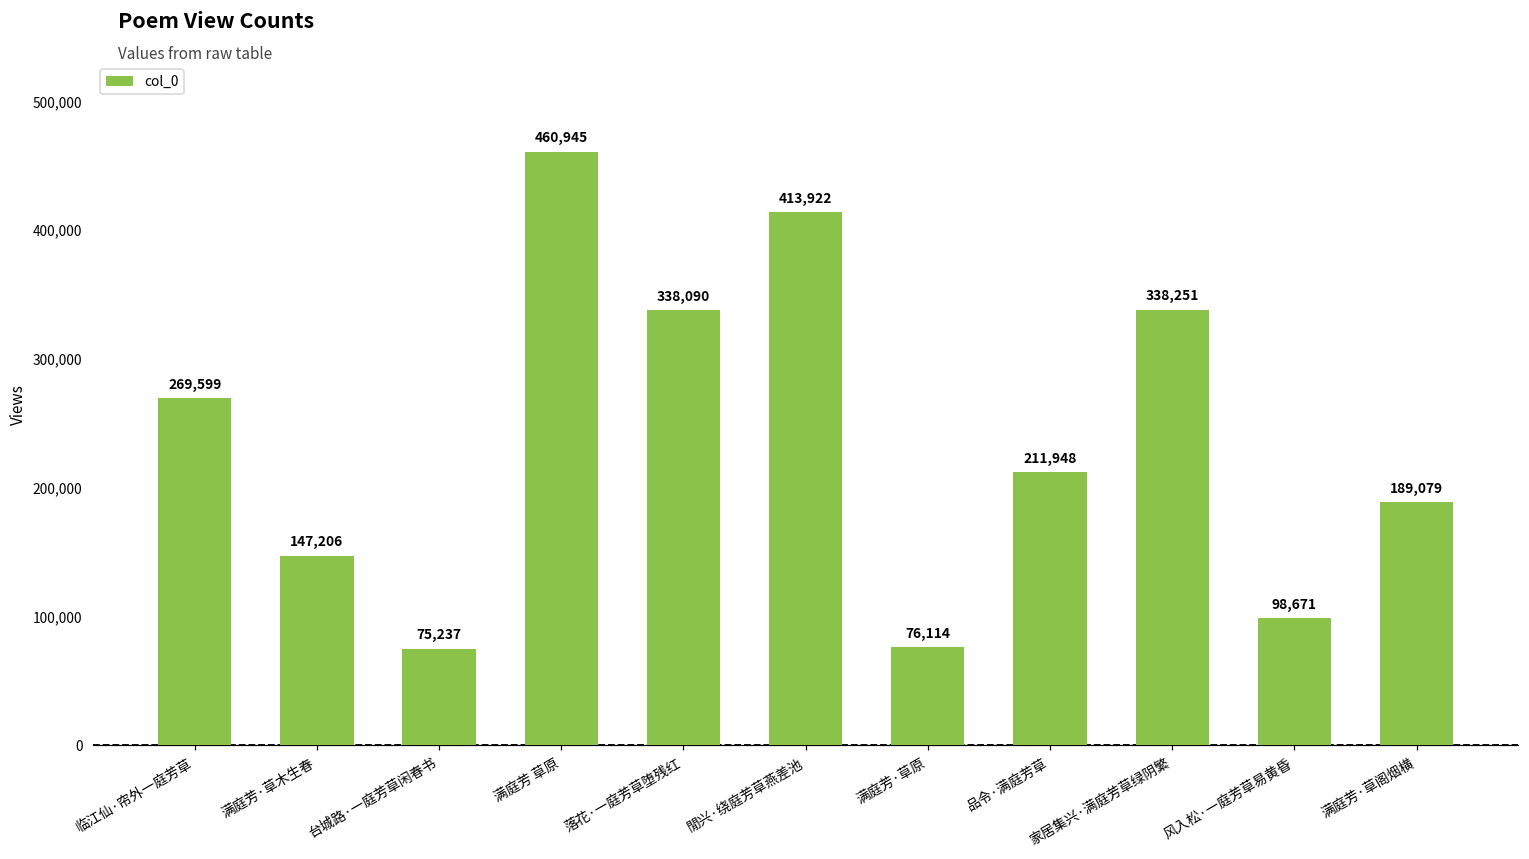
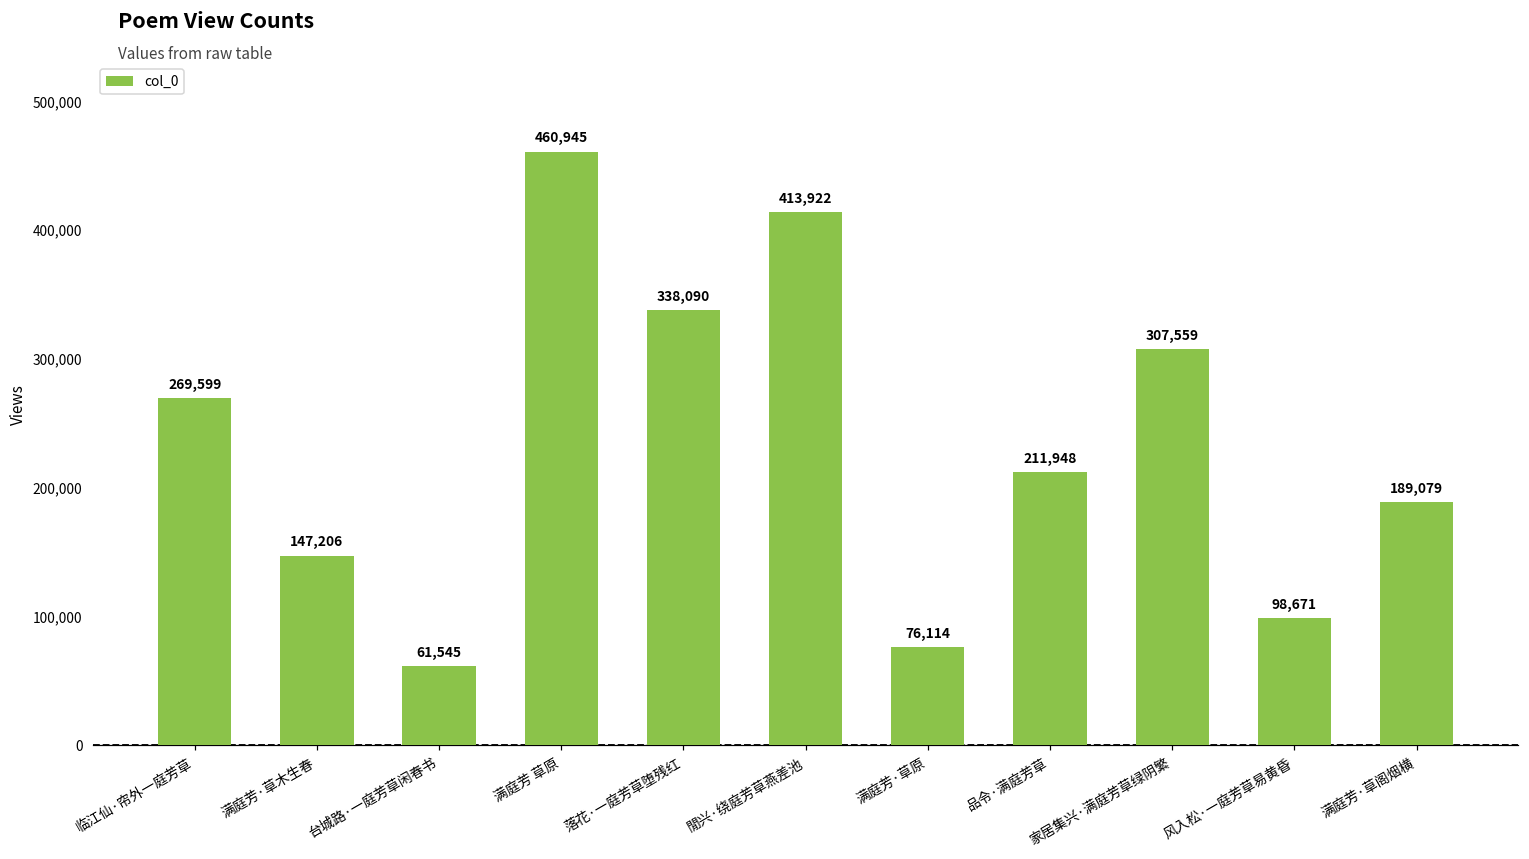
  {
    "临江仙·帘外一庭芳草": "269,599",
    "满庭芳·草木生春": "147,206",
-   "台城路·一庭芳草闲春书": "75,237",
+   "台城路·一庭芳草闲春书": "61,545",
    "满庭芳 草原": "460,945",
    "落花·一庭芳草堕残红": "338,090",
    "閒兴·绕庭芳草燕差池": "413,922",
    "满庭芳·草原": "76,114",
    "品令·满庭芳草": "211,948",
-   "家居集兴·满庭芳草绿阴繁": "338,251",
+   "家居集兴·满庭芳草绿阴繁": "307,559",
    "风入松·一庭芳草易黄昏": "98,671",
    "满庭芳·草阁烟横": "189,079"
  }
